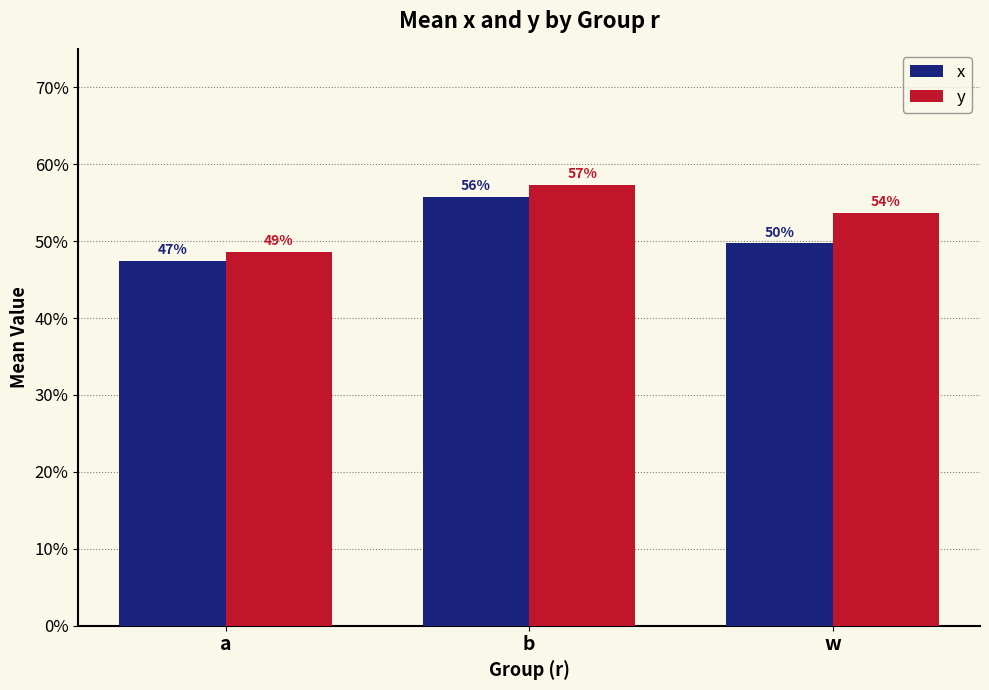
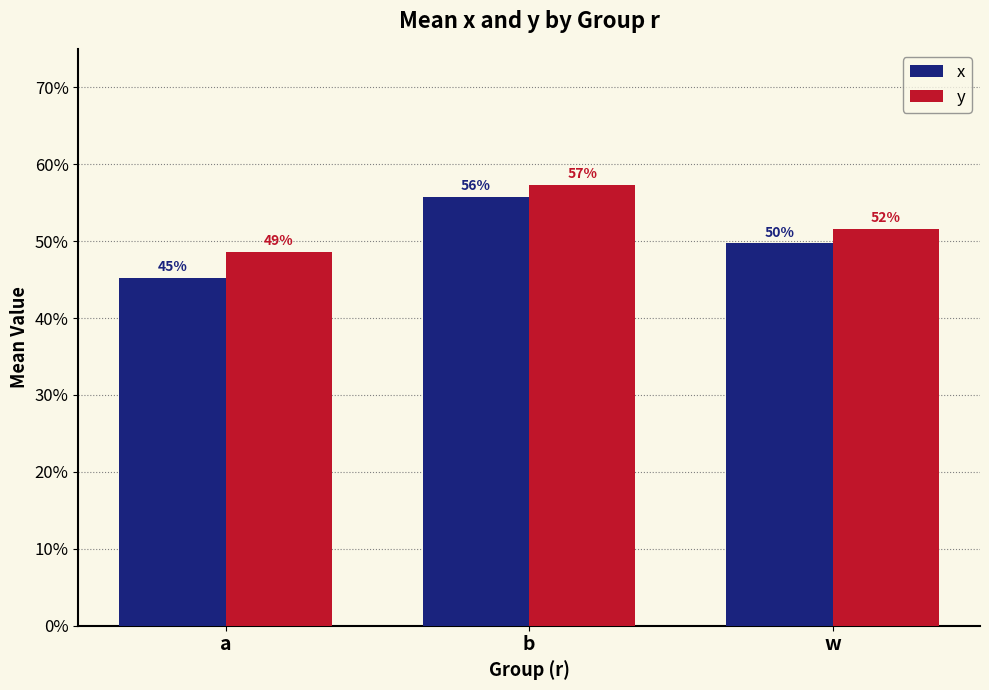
  {
    "x": {
-     "a": "47%",
+     "a": "45%",
      "b": "56%",
      "w": "50%"
    },
    "y": {
      "a": "49%",
      "b": "57%",
-     "w": "54%"
+     "w": "52%"
    }
  }
